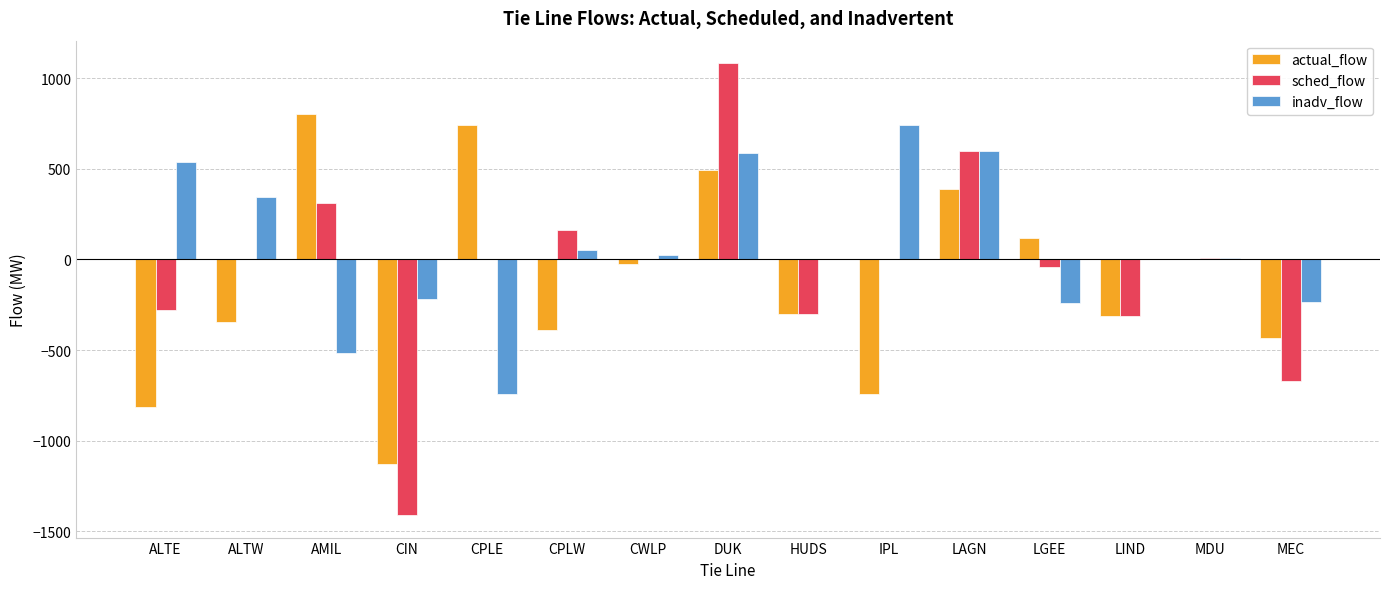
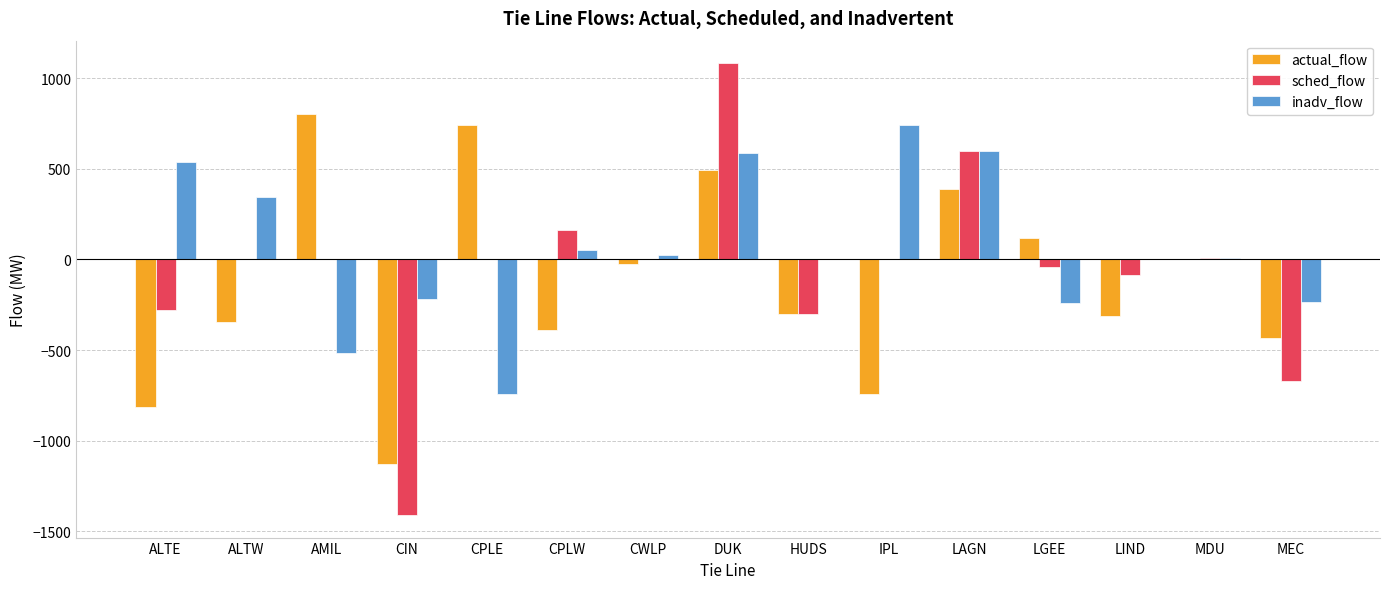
  {
    "actual_flow": {
      "ALTE": -810,
      "ALTW": -350,
      "AMIL": 800,
      "CIN": -1130,
      "CPLE": 740,
      "CPLW": -390,
      "CWLP": -30,
      "DUK": 500,
      "HUDS": -300,
      "IPL": -740,
      "LAGN": 390,
      "LGEE": 120,
      "LIND": -310,
      "MDU": 0,
      "MEC": -430
    },
    "sched_flow": {
      "ALTE": -280,
      "ALTW": 0,
-     "AMIL": 310,
+     "AMIL": 0,
      "CIN": -1410,
      "CPLE": 0,
      "CPLW": 160,
      "CWLP": 0,
      "DUK": 1080,
      "HUDS": -300,
      "IPL": 0,
      "LAGN": 600,
      "LGEE": -40,
-     "LIND": -310,
+     "LIND": -80,
      "MEC": -670
    },
    "inadv_flow": {
      "ALTE": 540,
      "ALTW": 350,
      "AMIL": -510,
      "CIN": -220,
      "CPLE": -740,
      "CPLW": 50,
      "CWLP": 30,
      "DUK": 590,
      "HUDS": 0,
      "IPL": 740,
      "LAGN": 600,
      "LGEE": -240,
      "LIND": 0,
      "MEC": -240
    }
  }
